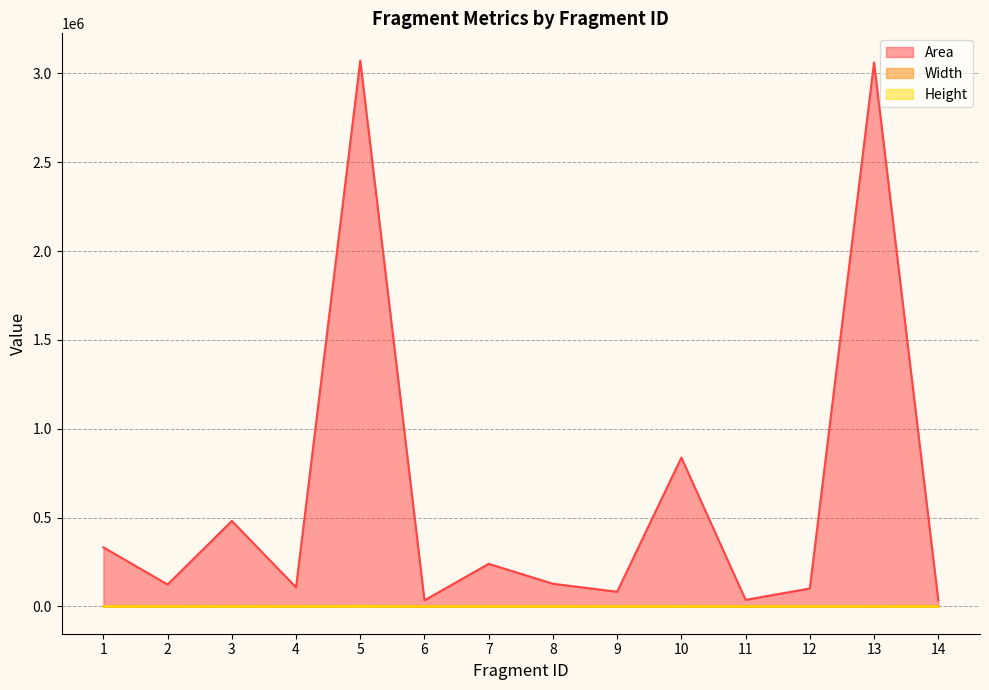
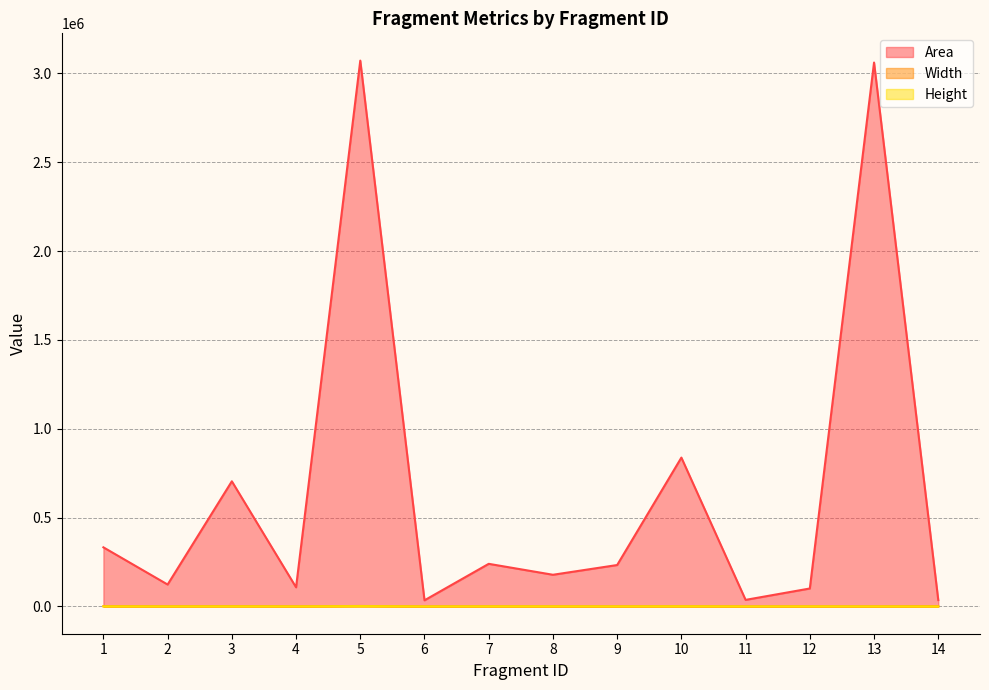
  {
    "Area": {
      "1": 330000,
      "2": 120000,
-     "3": 480000,
+     "3": 700000,
      "4": 110000,
      "5": 3070000,
      "6": 30000,
      "7": 240000,
-     "8": 130000,
-     "9": 80000,
+     "8": 180000,
+     "9": 230000,
      "10": 840000,
      "11": 40000,
      "12": 100000,
      "13": 3060000,
      "14": 40000
    },
    "Height": {
      "1": 0,
      "2": 0,
      "3": 0,
      "4": 0,
      "5": 0,
      "6": 0,
      "7": 0,
      "8": 0,
      "9": 0,
      "10": 0,
      "11": 0,
      "12": 0,
      "13": 0,
      "14": 0
    }
  }
